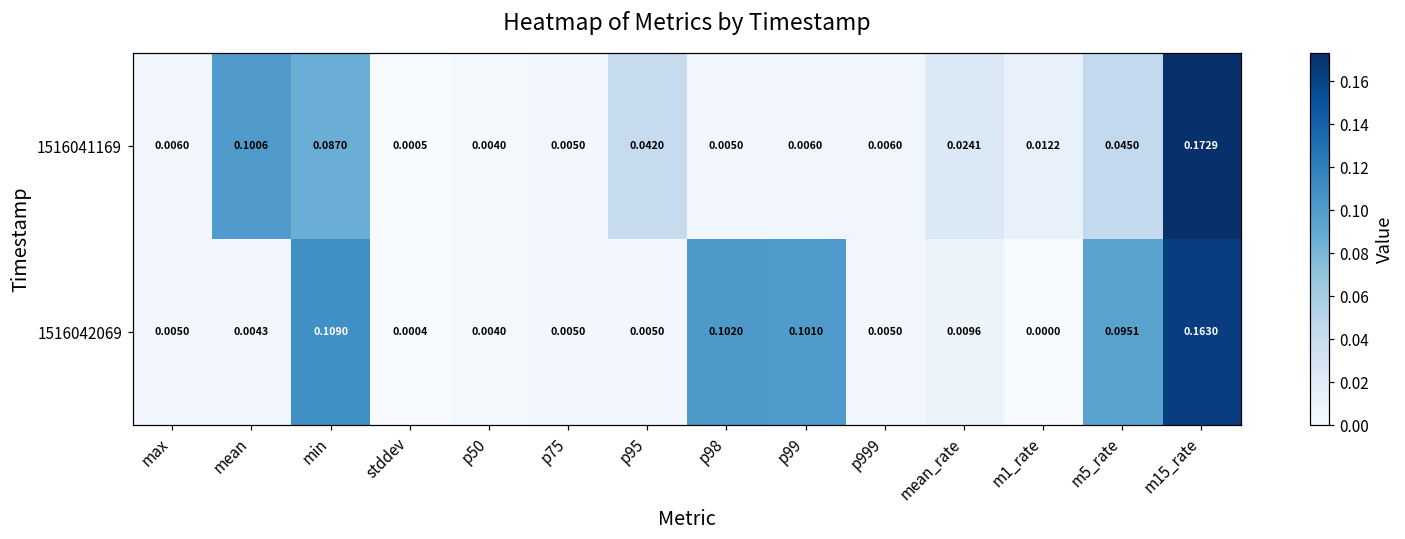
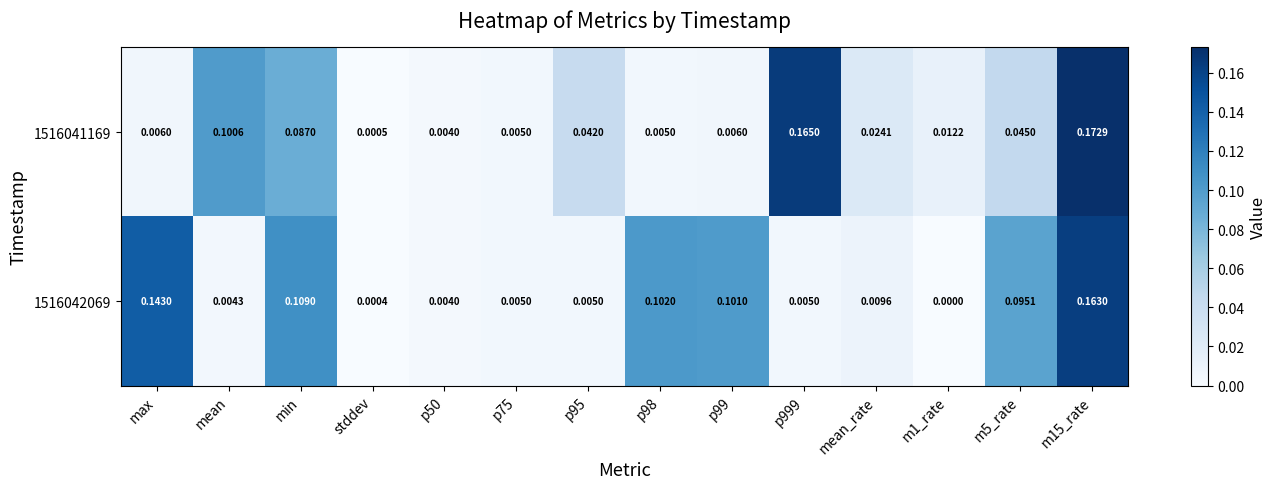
  {
    "1516041169": {
      "max": 0.0060,
      "mean": 0.1006,
      "min": 0.0870,
      "stddev": 0.0005,
      "p50": 0.0040,
      "p75": 0.0050,
      "p95": 0.0420,
      "p98": 0.0050,
      "p99": 0.0060,
-     "p999": 0.0060,
+     "p999": 0.1650,
      "mean_rate": 0.0241,
      "m1_rate": 0.0122,
      "m5_rate": 0.0450,
      "m15_rate": 0.1729
    },
    "1516042069": {
-     "max": 0.0050,
+     "max": 0.1430,
      "mean": 0.0043,
      "min": 0.1090,
      "stddev": 0.0004,
      "p50": 0.0040,
      "p75": 0.0050,
      "p95": 0.0050,
      "p98": 0.1020,
      "p99": 0.1010,
      "p999": 0.0050,
      "mean_rate": 0.0096,
      "m1_rate": 0.0000,
      "m5_rate": 0.0951,
      "m15_rate": 0.1630
    }
  }
